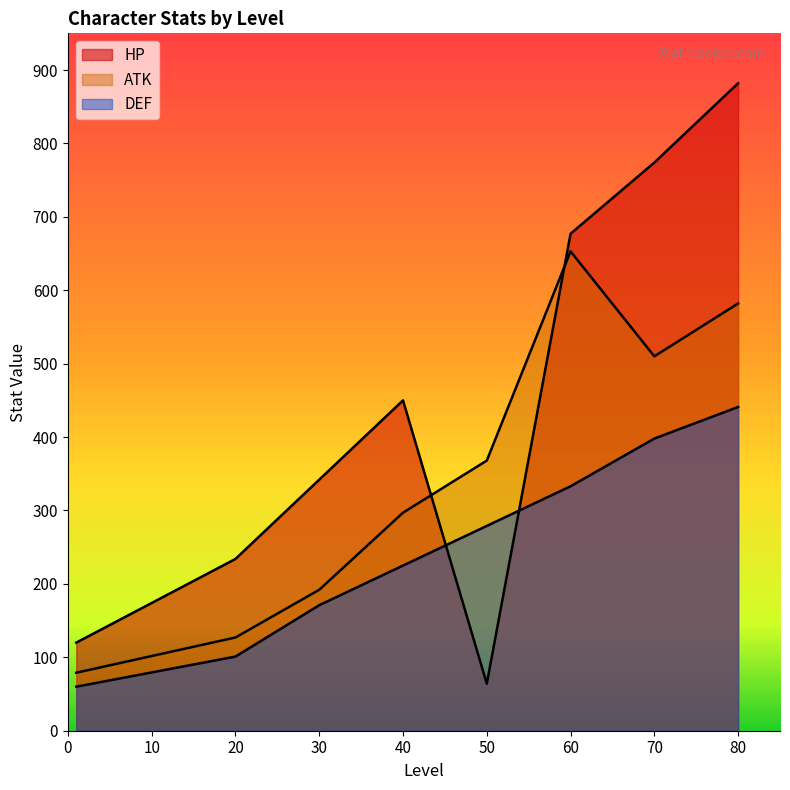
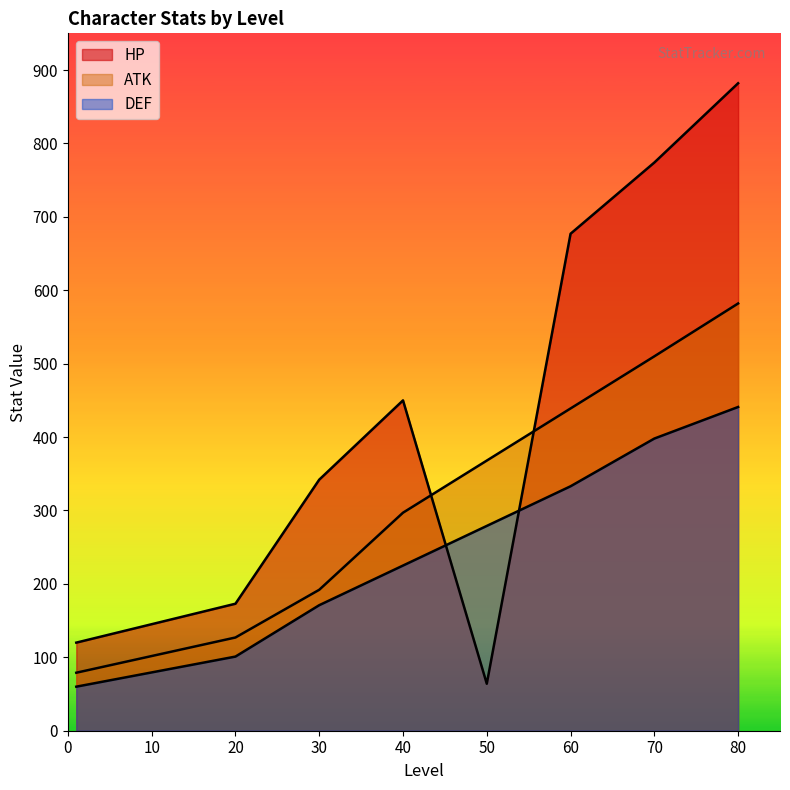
  {
    "HP": {
-     "20": 230,
+     "20": 170,
      "30": 340,
      "40": 450,
      "50": 60,
      "60": 680,
      "70": 770,
      "80": 880
    },
    "ATK": {
      "20": 130,
      "30": 190,
      "40": 300,
      "50": 370,
-     "60": 650,
+     "60": 440,
      "70": 510,
      "80": 580
    },
    "DEF": {
      "20": 100,
      "30": 170,
      "40": 230,
      "50": 280,
      "60": 330,
      "70": 400,
      "80": 440
    }
  }
